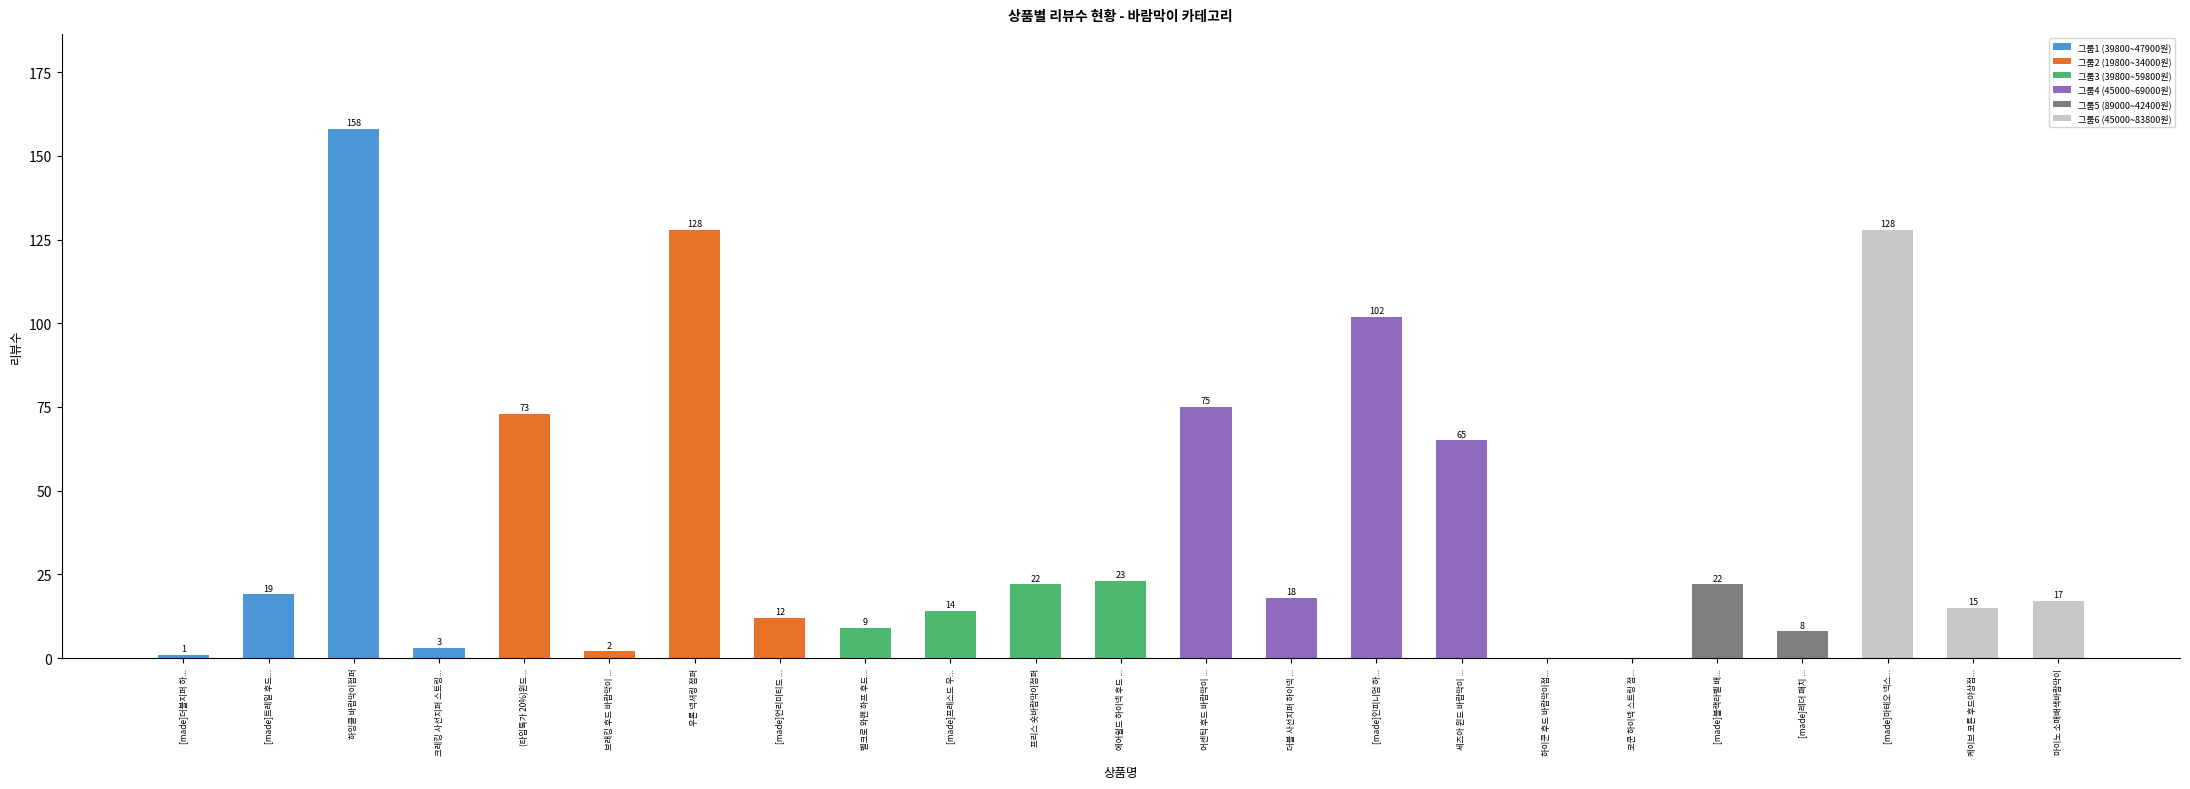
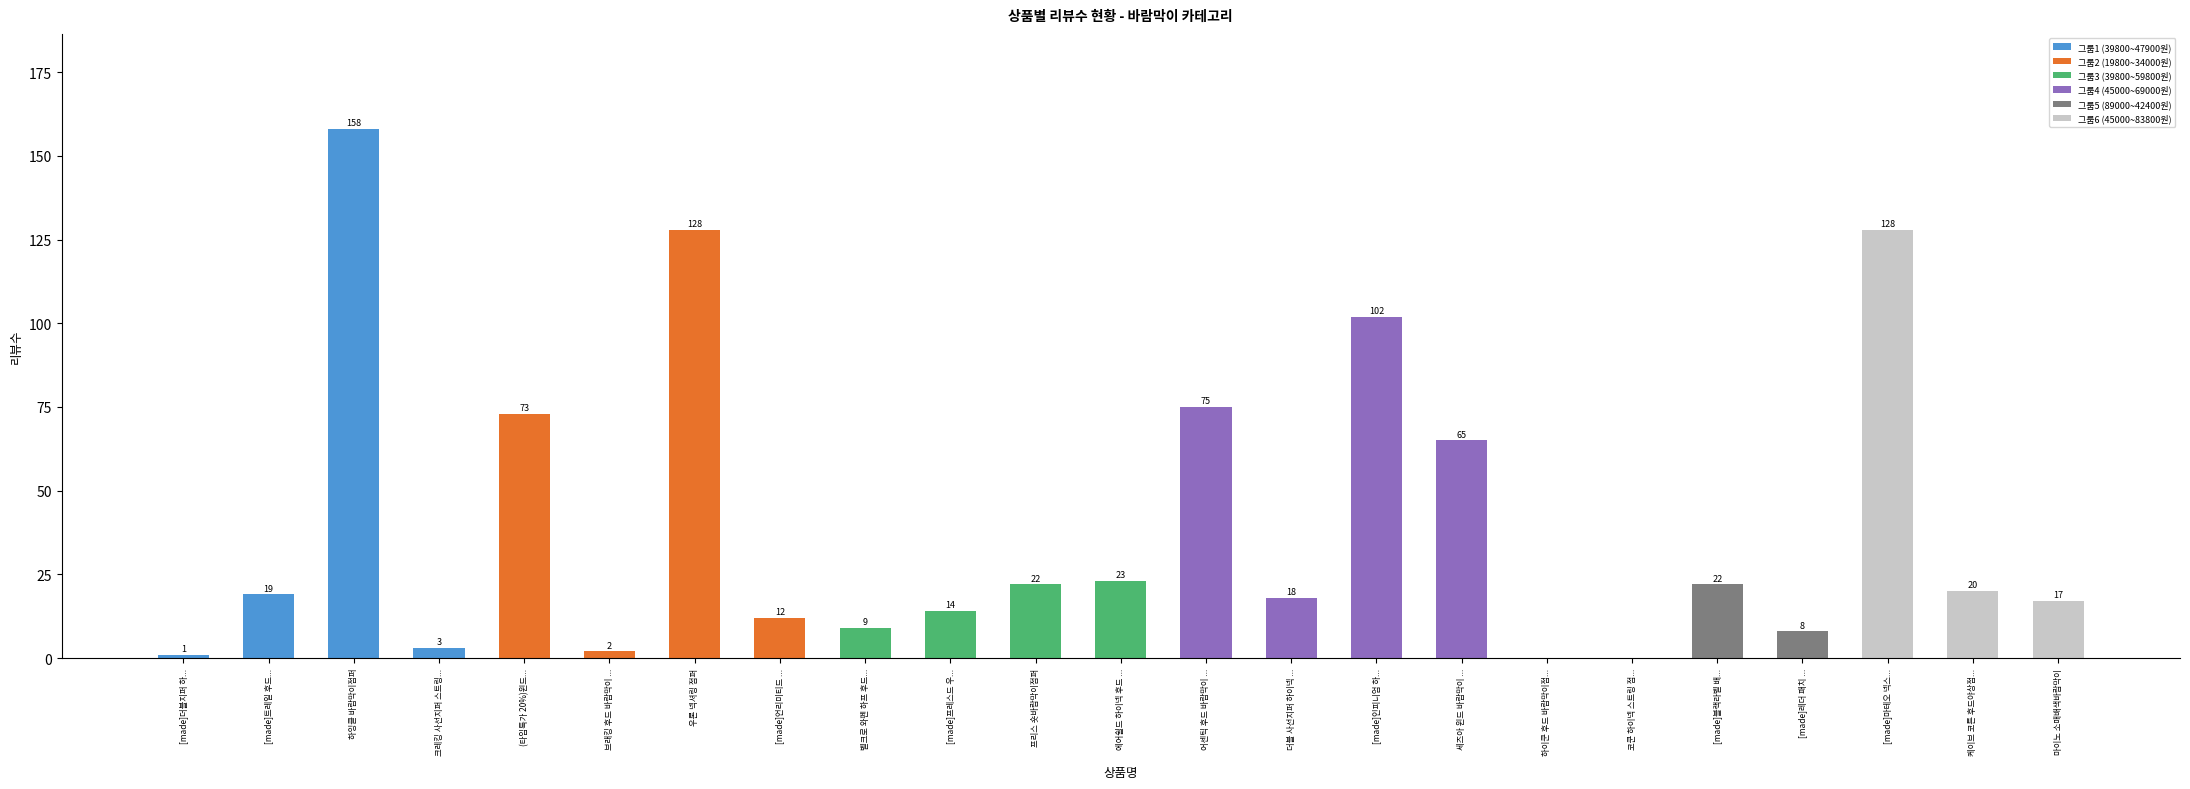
  {
    "[made]더블지퍼 하...": 1,
    "[made]트레일 후드...": 19,
    "하잉클 바람막이점퍼": 158,
    "크레킹 사선지퍼 스트링...": 3,
    "(타임특가 20%)윈드...": 73,
    "브래킹 후드 바람막이 ...": 2,
    "우론 넥셔링 점퍼": 128,
    "[made]언리미티드 ...": 12,
    "벨크로 와펜 하프 후드...": 9,
    "[made]프레스드 우...": 14,
    "프리스 숏바람막이점퍼": 22,
    "에어쉴드 하이넥 후드 ...": 23,
    "어센틱 후드 바람막이 ...": 75,
    "더블 사선지퍼 하이넥 ...": 18,
    "[made]인피니엄 하...": 102,
    "세즈아 윈드 바람막이 ...": 65,
    "[made]블랙라벨 배...": 22,
    "[made]레더 패치 ...": 8,
    "[made]마테오 넥스...": 128,
-   "케이브 코튼 후드야상점...": 15,
+   "케이브 코튼 후드야상점...": 20,
    "마이노 소매배색바람막이": 17
  }
